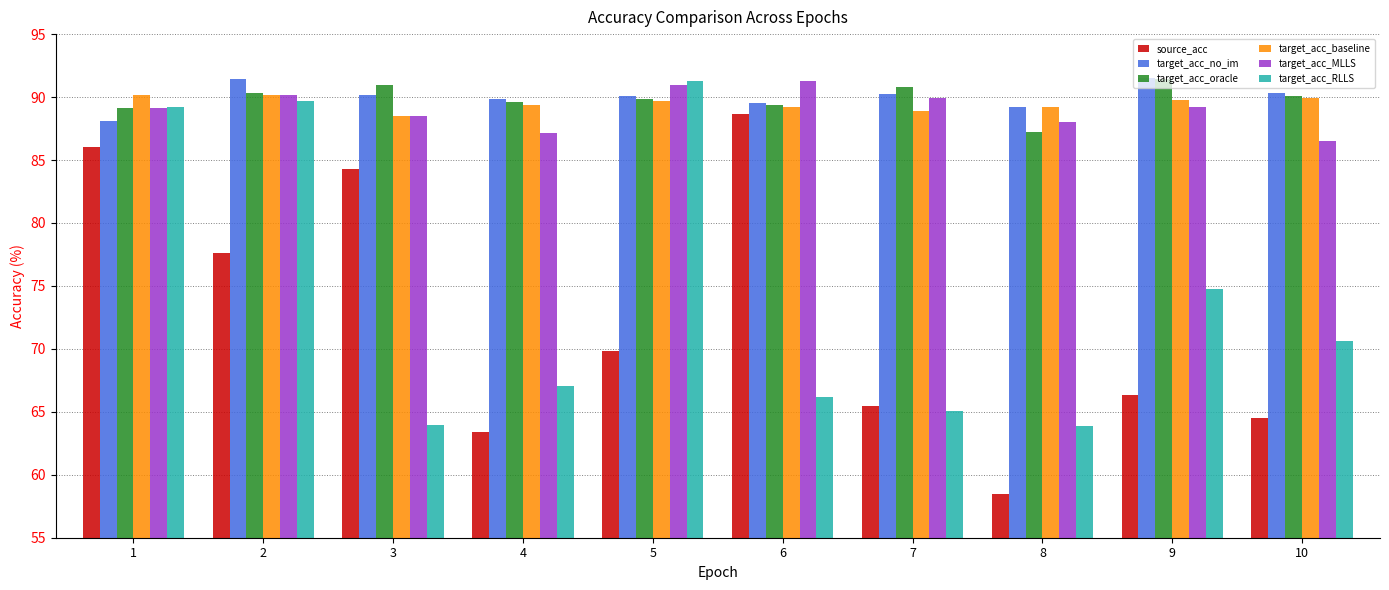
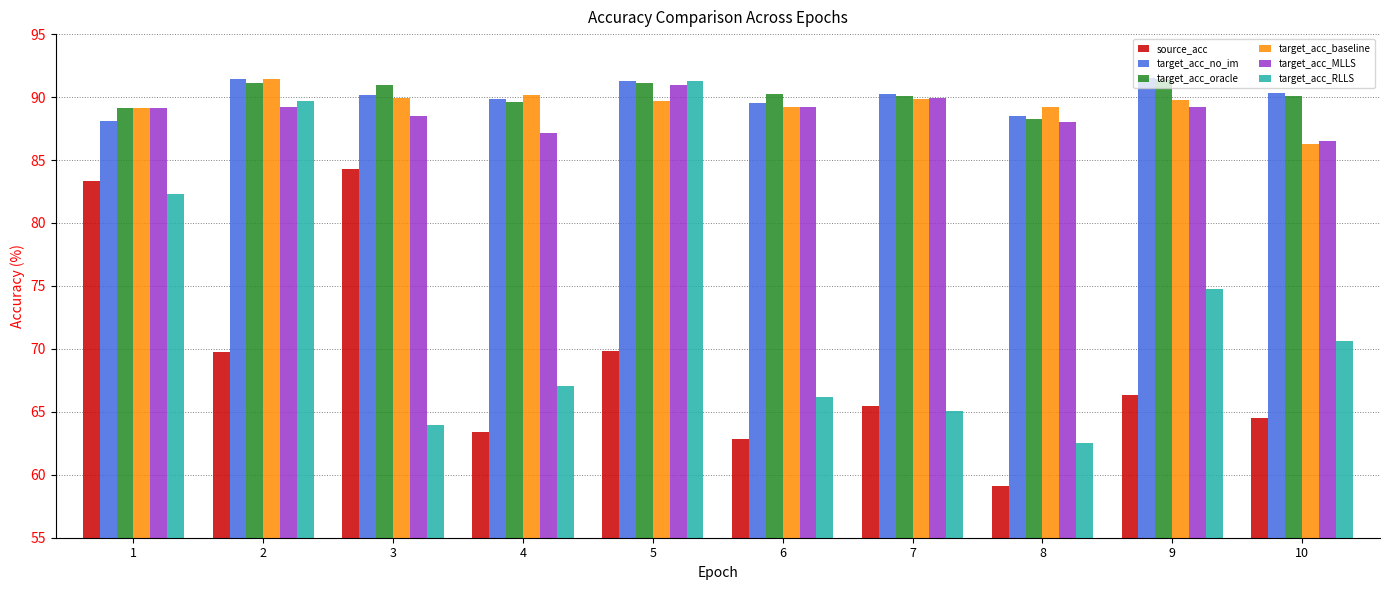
  {
    "source_acc": {
-     "1": 86.0,
-     "2": 77.6,
+     "1": 83.4,
+     "2": 69.8,
      "3": 84.3,
      "4": 63.4,
      "5": 69.8,
-     "6": 88.6,
+     "6": 62.9,
      "7": 65.4,
-     "8": 58.4,
+     "8": 59.1,
      "9": 66.3,
      "10": 64.5
    },
    "target_acc_no_im": {
      "1": 88.1,
      "2": 91.4,
      "3": 90.1,
      "4": 89.9,
-     "5": 90.1,
+     "5": 91.3,
      "6": 89.5,
      "7": 90.2,
-     "8": 89.2,
+     "8": 88.5,
      "10": 90.3
    },
    "target_acc_oracle": {
      "1": 89.2,
-     "2": 90.4,
+     "2": 91.1,
      "3": 91.0,
      "4": 89.6,
-     "5": 89.9,
-     "6": 89.4,
-     "7": 90.8,
-     "8": 87.2,
+     "5": 91.1,
+     "6": 90.2,
+     "7": 90.1,
+     "8": 88.3,
      "10": 90.1
    },
    "target_acc_baseline": {
-     "1": 90.2,
-     "2": 90.1,
-     "3": 88.5,
-     "4": 89.4,
+     "1": 89.2,
+     "2": 91.4,
+     "3": 89.9,
+     "4": 90.1,
      "5": 89.7,
      "6": 89.2,
-     "7": 88.9,
+     "7": 89.9,
      "8": 89.2,
      "9": 89.8,
-     "10": 89.9
+     "10": 86.3
    },
    "target_acc_MLLS": {
      "1": 89.2,
-     "2": 90.1,
+     "2": 89.2,
      "3": 88.5,
      "4": 87.1,
      "5": 90.9,
-     "6": 91.3,
+     "6": 89.2,
      "7": 89.9,
      "8": 88.0,
      "9": 89.2,
      "10": 86.5
    },
    "target_acc_RLLS": {
-     "1": 89.2,
+     "1": 82.3,
      "2": 89.7,
      "3": 63.9,
      "4": 67.1,
      "5": 91.3,
      "6": 66.2,
      "7": 65.1,
-     "8": 63.9,
+     "8": 62.5,
      "9": 74.7,
      "10": 70.6
    }
  }
